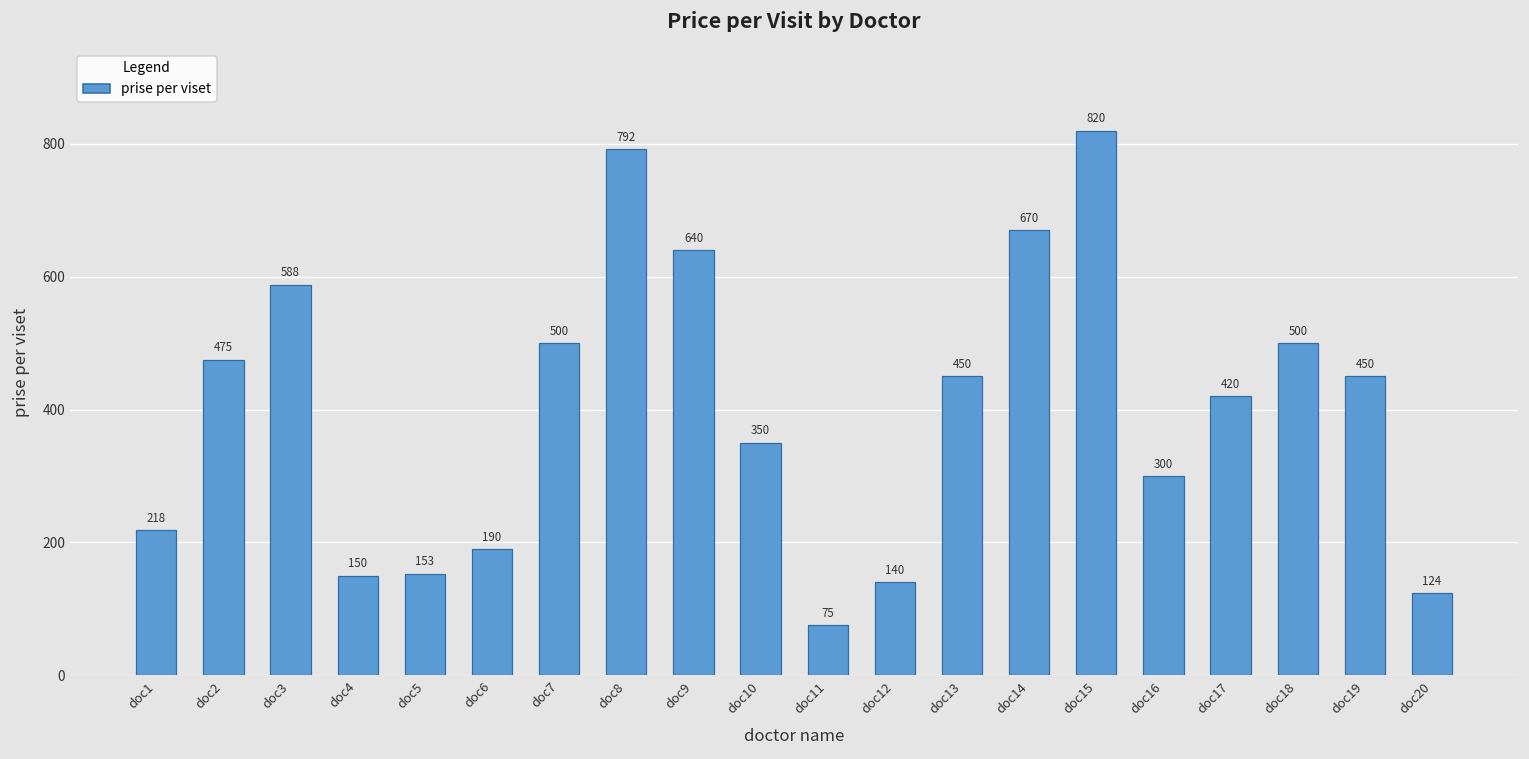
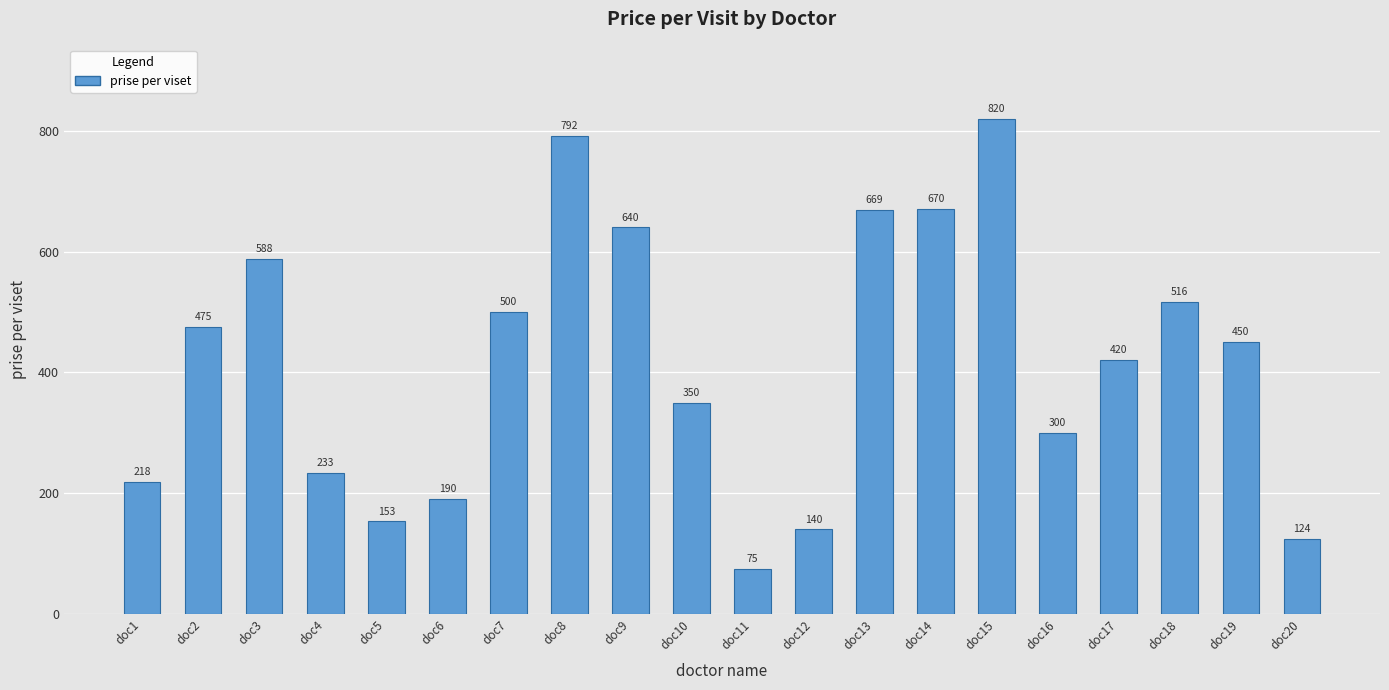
  {
    "doc1": 218,
    "doc2": 475,
    "doc3": 588,
-   "doc4": 150,
+   "doc4": 233,
    "doc5": 153,
    "doc6": 190,
    "doc7": 500,
    "doc8": 792,
    "doc9": 640,
    "doc10": 350,
    "doc11": 75,
    "doc12": 140,
-   "doc13": 450,
+   "doc13": 669,
    "doc14": 670,
    "doc15": 820,
    "doc16": 300,
    "doc17": 420,
-   "doc18": 500,
+   "doc18": 516,
    "doc19": 450,
    "doc20": 124
  }
